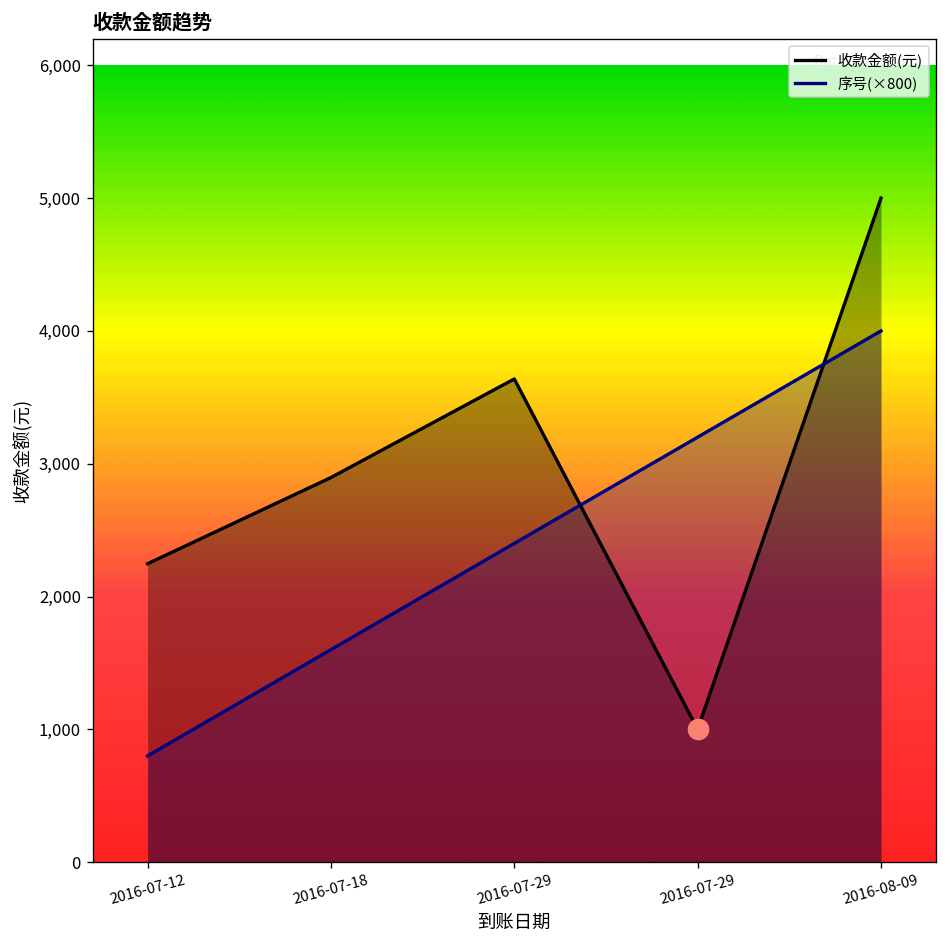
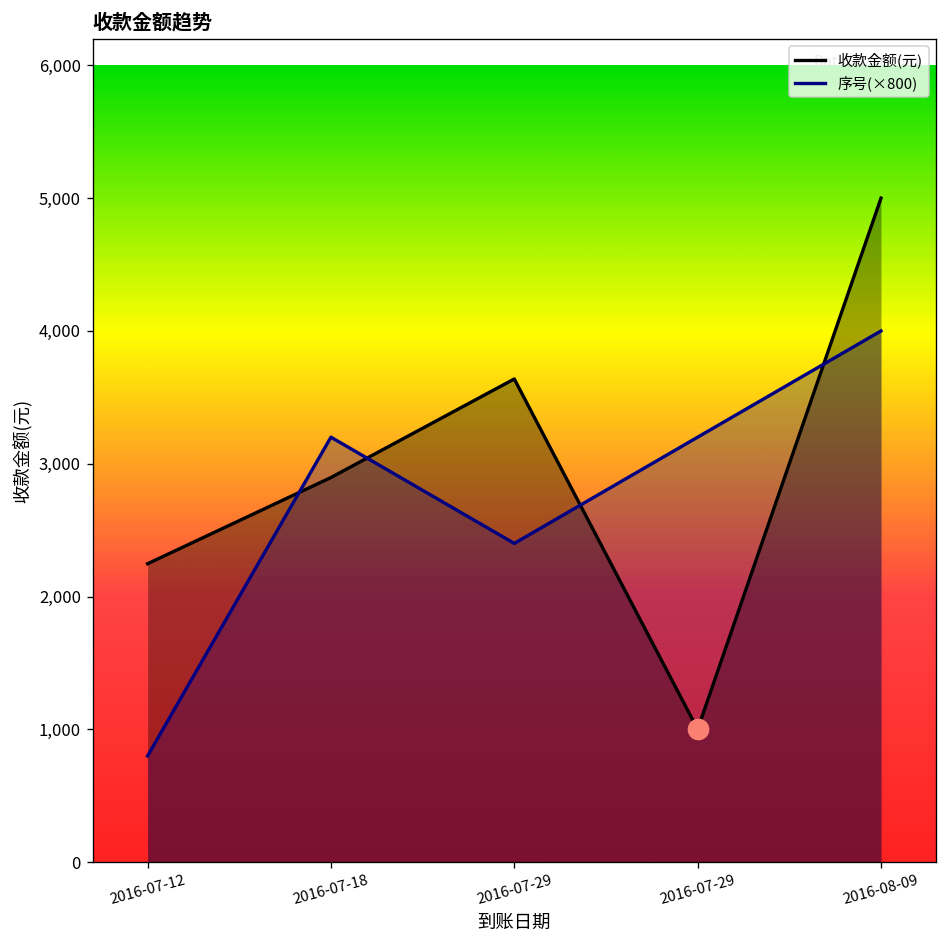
  {
    "收款金额(元)": {
      "2016-07-12": "2,250",
      "2016-07-18": "2,900",
      "2016-08-09": "5,000"
    },
    "序号(×800)": {
      "2016-07-12": "800",
-     "2016-07-18": "1,600",
+     "2016-07-18": "3,200",
      "2016-08-09": "4,000"
    }
  }
